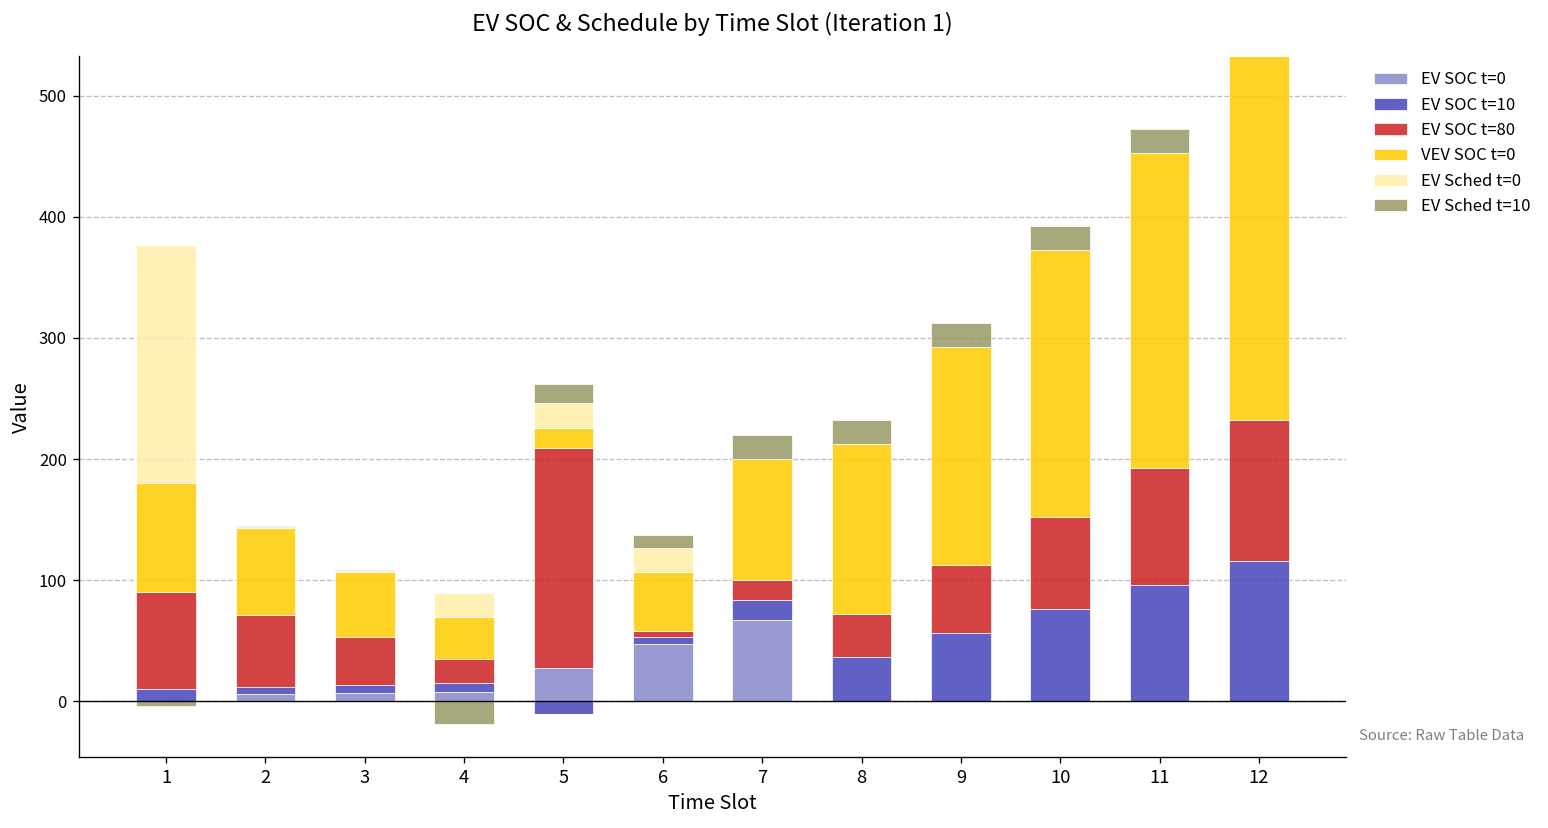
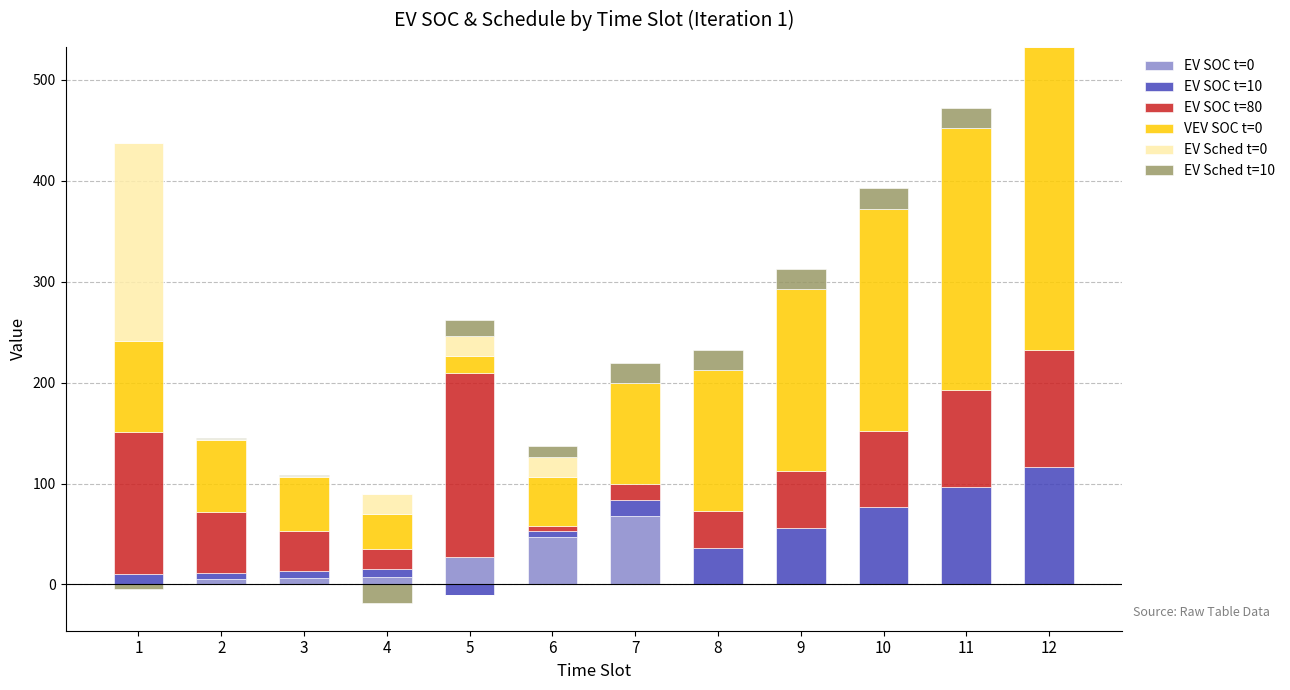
  {
    "EV SOC t=80": {
-     "1": 80,
+     "1": 141,
      "2": 60,
      "3": 40,
      "4": 20,
      "5": 182,
      "6": 5,
      "7": 16,
      "8": 36,
      "9": 56,
      "10": 76,
      "11": 96,
      "12": 116
    },
    "VEV SOC t=0": {
      "1": 90,
      "2": 72,
      "3": 53,
      "4": 35,
      "5": 17,
      "6": 48,
      "7": 100,
      "8": 140,
      "9": 180,
      "10": 220,
      "11": 260,
      "12": 300
    },
    "EV Sched t=0": {
      "1": 197,
      "4": 20,
      "5": 20,
      "6": 20,
      "7": 0,
      "8": 0,
      "9": 0,
      "10": 0,
      "11": 0,
      "12": 0
    }
  }
